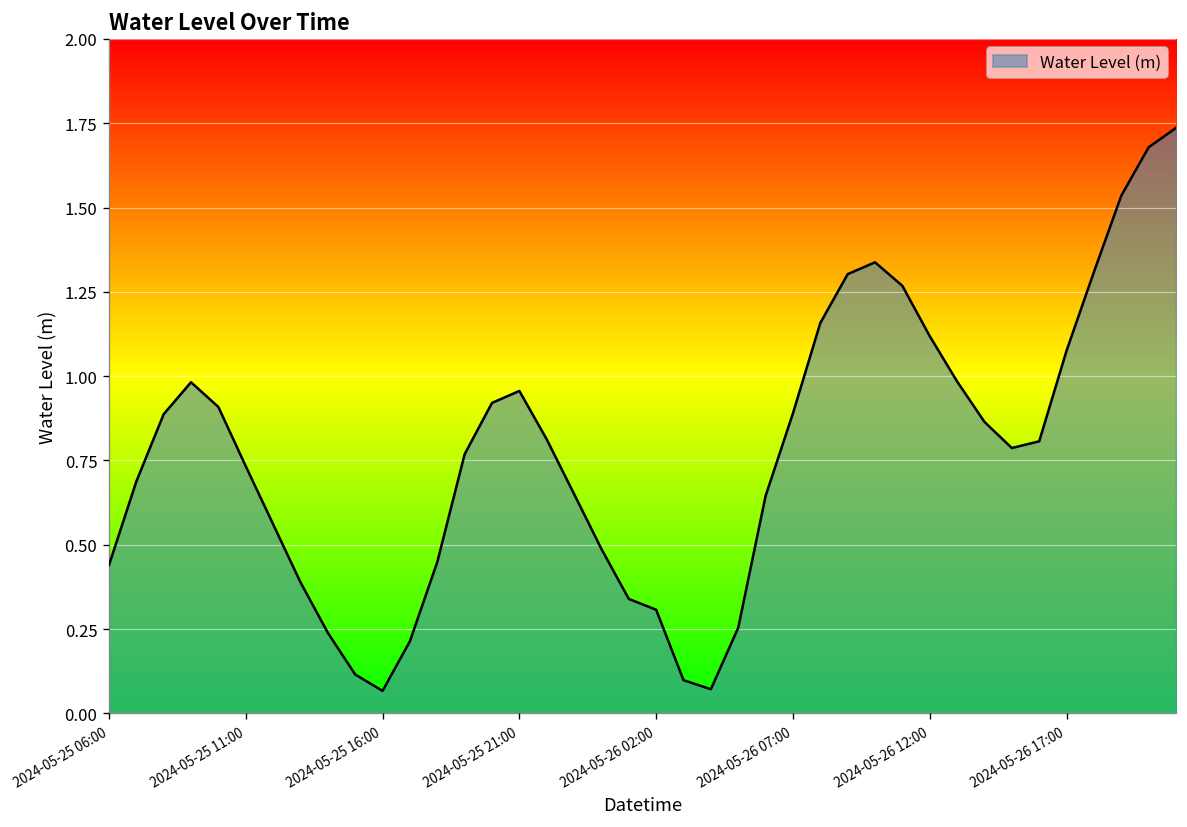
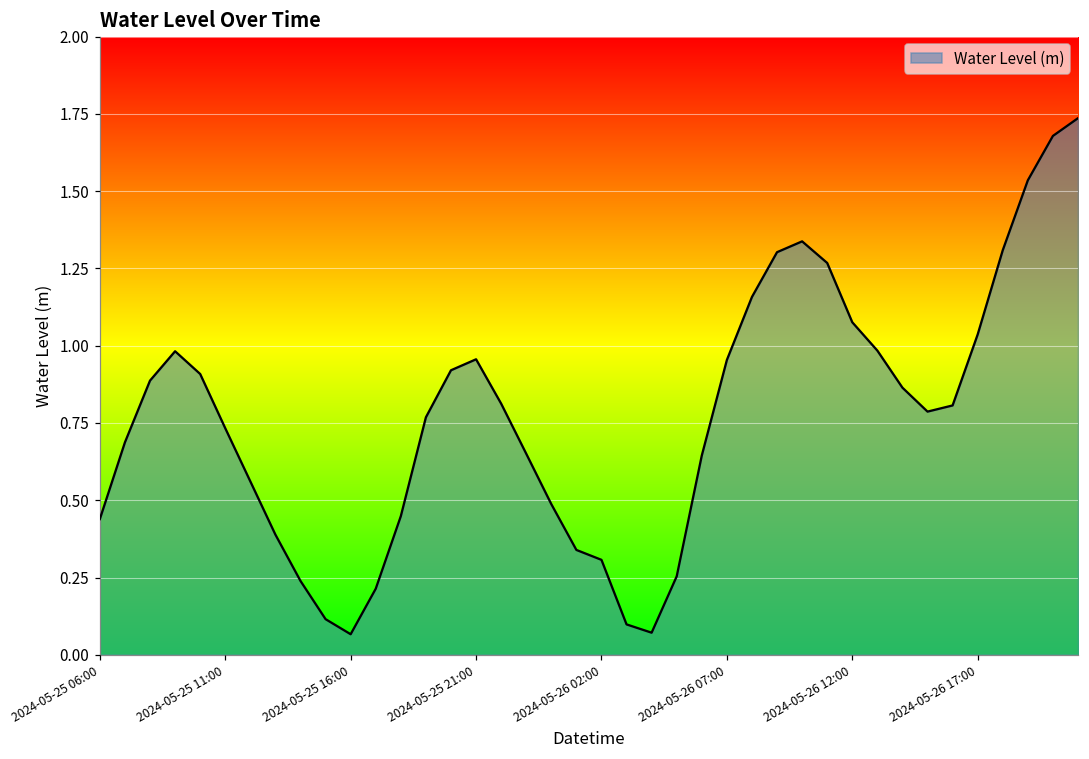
  {
    "2024-05-25 06:00": 0.44,
    "2024-05-25 11:00": 0.73,
    "2024-05-25 16:00": 0.07,
    "2024-05-25 21:00": 0.96,
    "2024-05-26 02:00": 0.31,
-   "2024-05-26 07:00": 0.89,
-   "2024-05-26 12:00": 1.12,
-   "2024-05-26 17:00": 1.08
+   "2024-05-26 07:00": 0.95,
+   "2024-05-26 12:00": 1.08,
+   "2024-05-26 17:00": 1.04
  }
